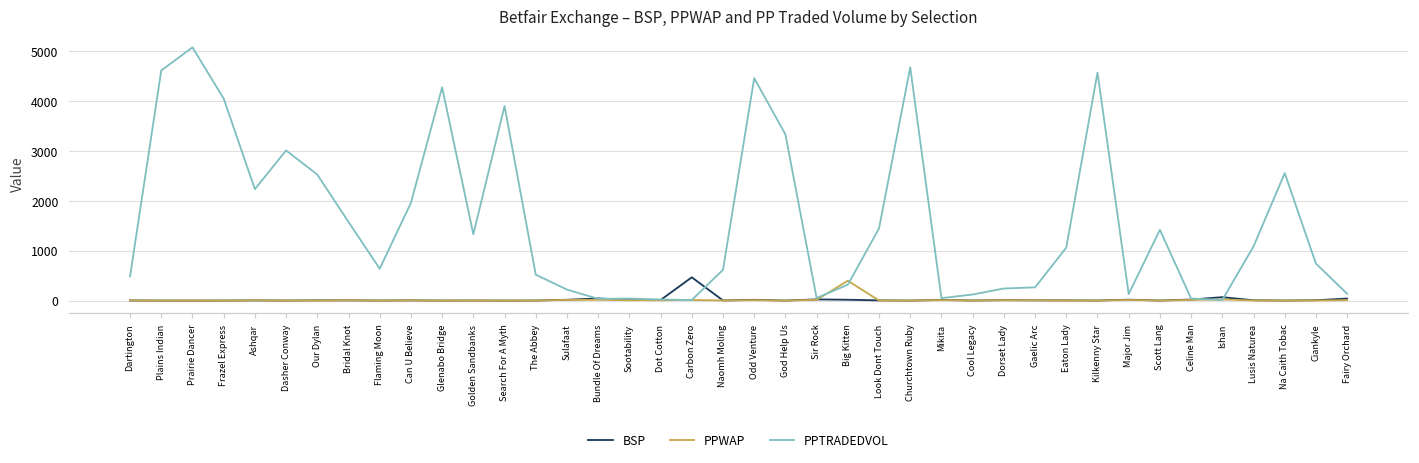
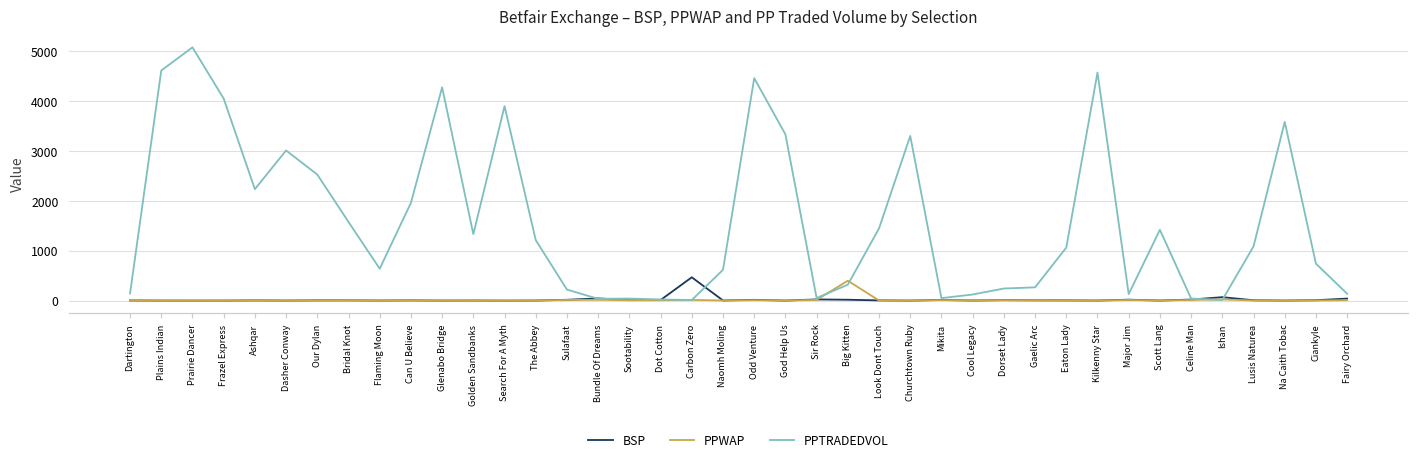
  {
    "BSP": {
      "Carbon Zero": 500,
      "Big Kitten": 0
    },
    "PPWAP": {
      "Big Kitten": 400
    },
    "PPTRADEDVOL": {
-     "Dartington": 500,
+     "Dartington": 100,
      "Plains Indian": 4600,
      "Prairie Dancer": 5100,
      "Frazel Express": 4100,
      "Ashqar": 2200,
      "Dasher Conway": 3000,
      "Our Dylan": 2500,
      "Bridal Knot": 1600,
      "Flaming Moon": 600,
      "Can U Believe": 2000,
      "Glenabo Bridge": 4300,
      "Golden Sandbanks": 1300,
      "Search For A Myth": 3900,
-     "The Abbey": 500,
+     "The Abbey": 1200,
      "Sulafaat": 200,
      "Naomh Moling": 600,
      "Odd Venture": 4500,
      "God Help Us": 3300,
      "Big Kitten": 300,
      "Look Dont Touch": 1500,
-     "Churchtown Ruby": 4700,
+     "Churchtown Ruby": 3300,
      "Cool Legacy": 100,
      "Dorset Lady": 200,
      "Gaelic Arc": 300,
      "Eaton Lady": 1100,
      "Kilkenny Star": 4600,
      "Major Jim": 100,
      "Scott Lang": 1400,
      "Lusis Naturea": 1100,
-     "Na Caith Tobac": 2600,
+     "Na Caith Tobac": 3600,
      "Ciankyle": 700,
      "Fairy Orchard": 100
    }
  }
